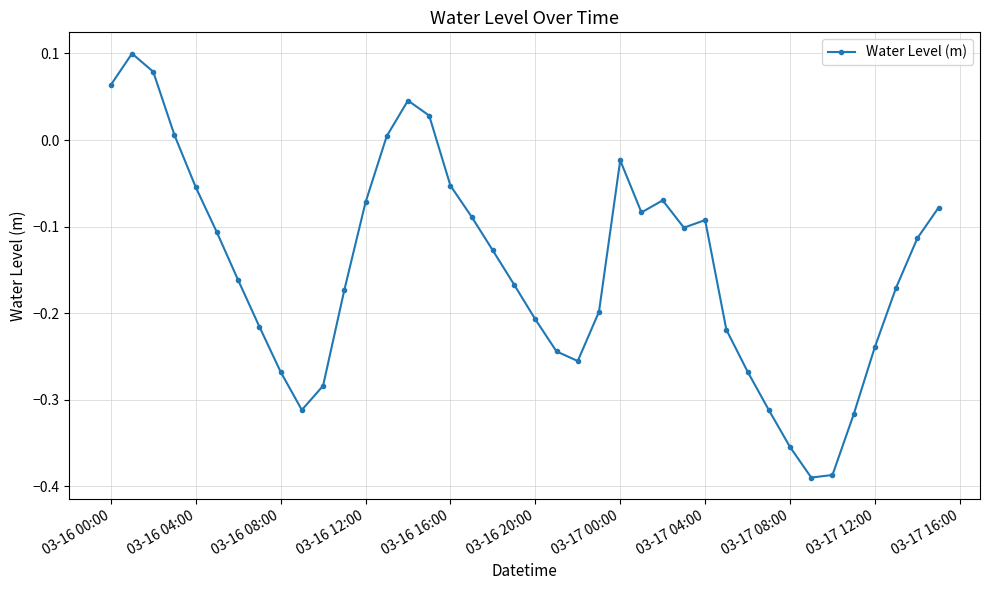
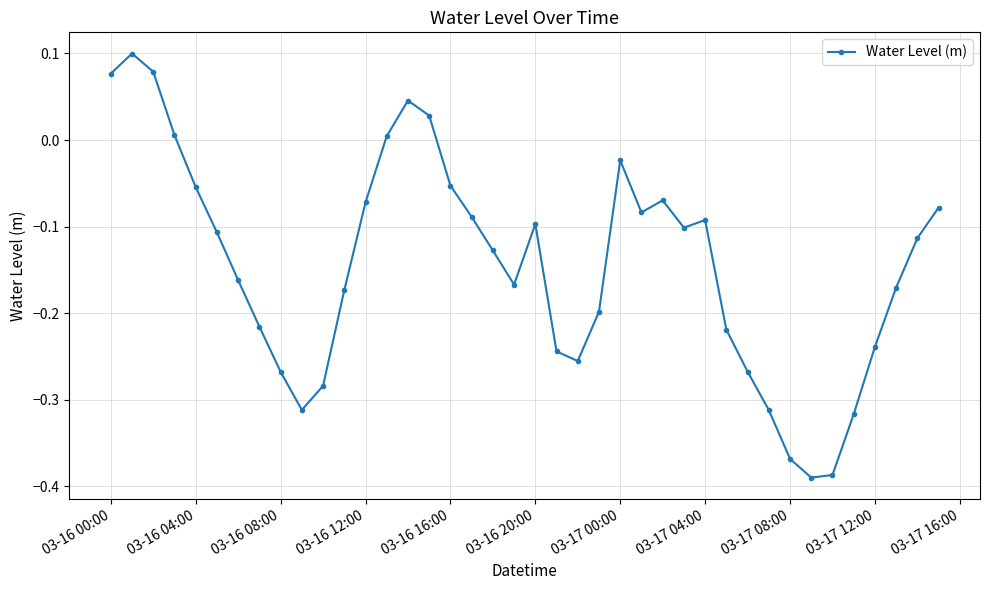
  {
-   "03-16 00:00": 0.06,
+   "03-16 00:00": 0.08,
    "03-16 04:00": -0.05,
    "03-16 08:00": -0.27,
    "03-16 12:00": -0.07,
    "03-16 16:00": -0.05,
-   "03-16 20:00": -0.21,
+   "03-16 20:00": -0.10,
    "03-17 00:00": -0.02,
    "03-17 04:00": -0.09,
-   "03-17 08:00": -0.35,
+   "03-17 08:00": -0.37,
    "03-17 12:00": -0.24
  }
